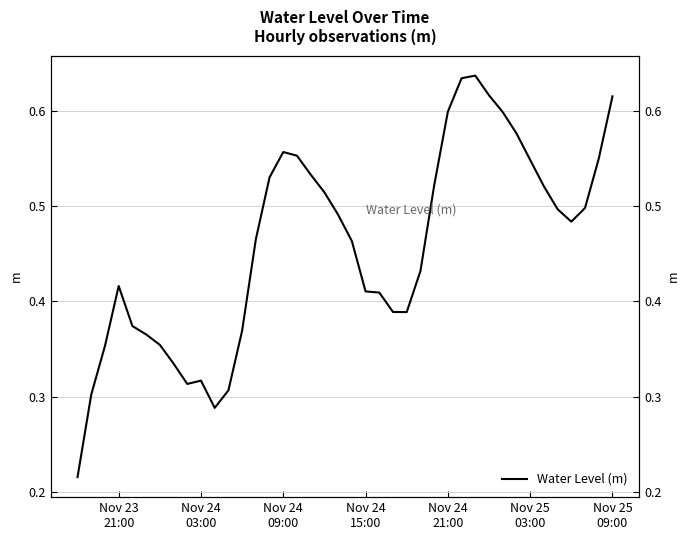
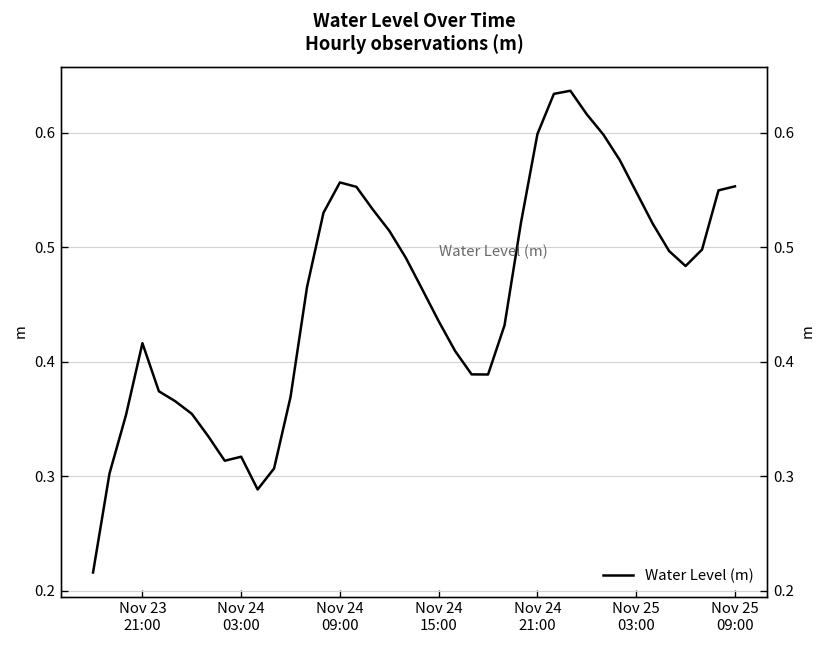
  {
    "Nov 23 21:00": 0.42,
    "Nov 24 03:00": 0.32,
    "Nov 24 09:00": 0.56,
-   "Nov 24 15:00": 0.41,
+   "Nov 24 15:00": 0.44,
    "Nov 24 21:00": 0.60,
    "Nov 25 03:00": 0.55,
-   "Nov 25 09:00": 0.62
+   "Nov 25 09:00": 0.55
  }
